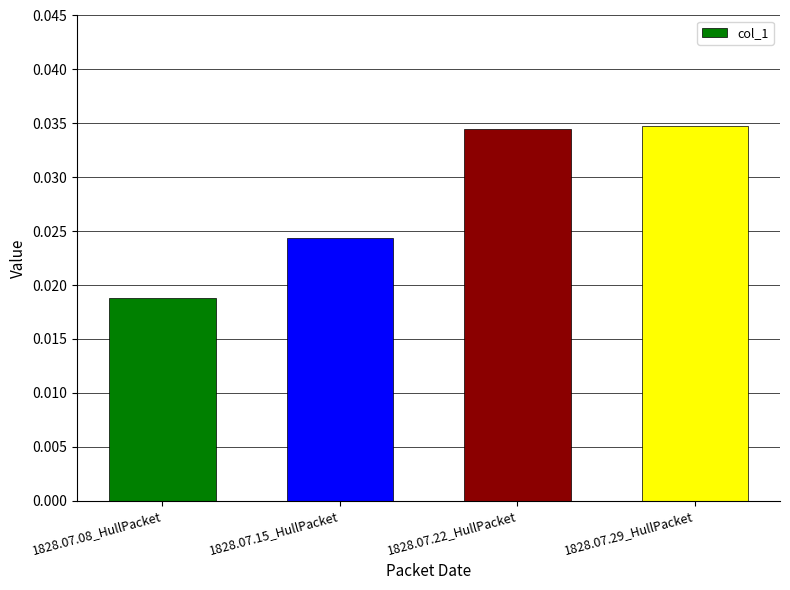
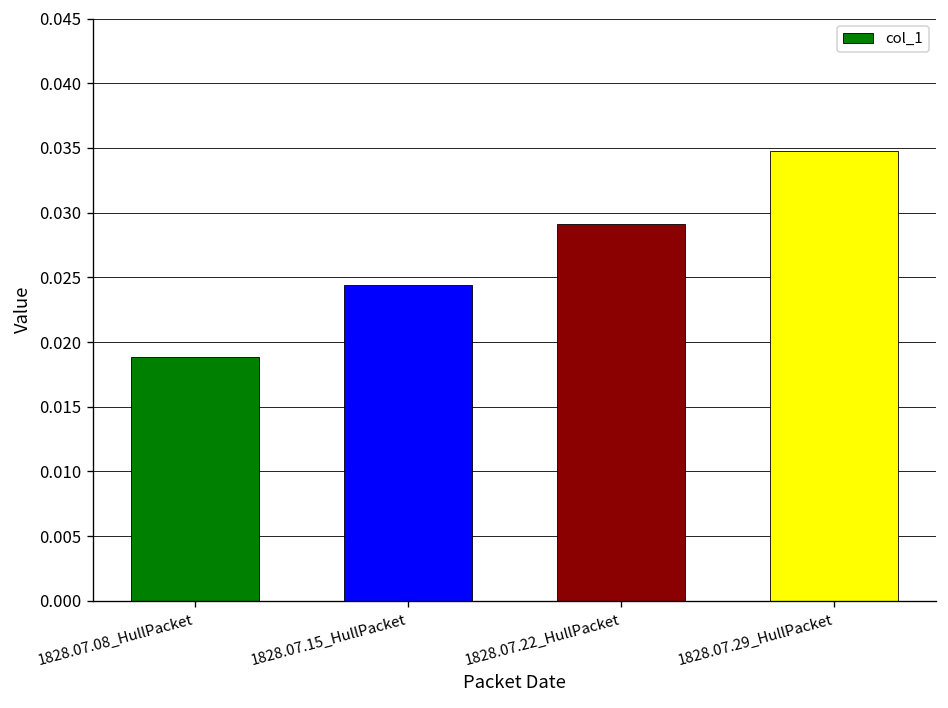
  {
    "1828.07.08_HullPacket": 0.0188,
    "1828.07.15_HullPacket": 0.0244,
-   "1828.07.22_HullPacket": 0.0345,
+   "1828.07.22_HullPacket": 0.0291,
    "1828.07.29_HullPacket": 0.0348
  }
